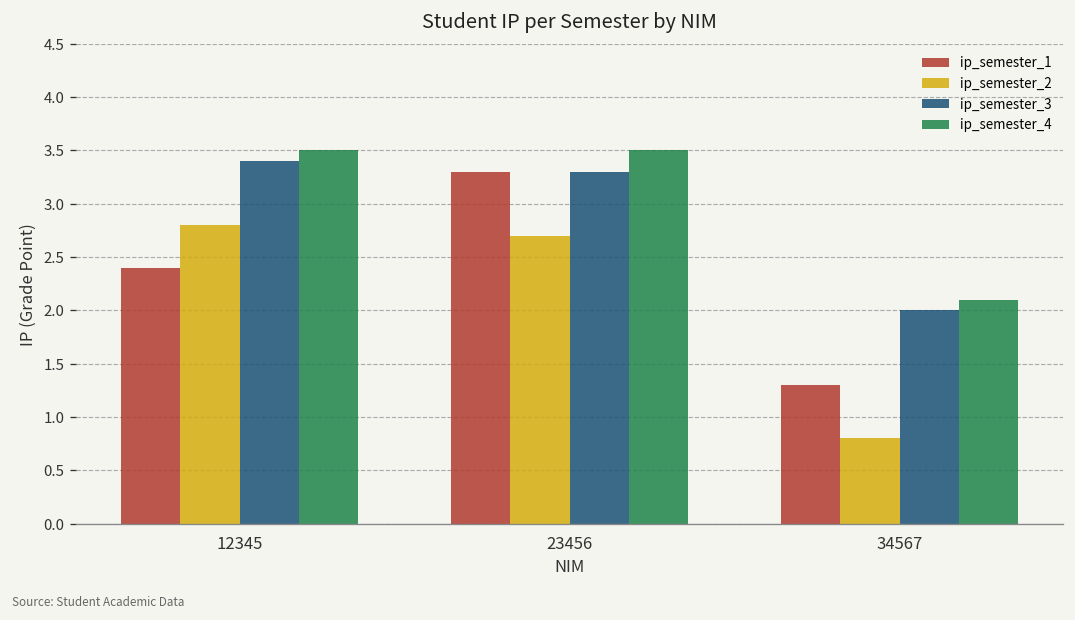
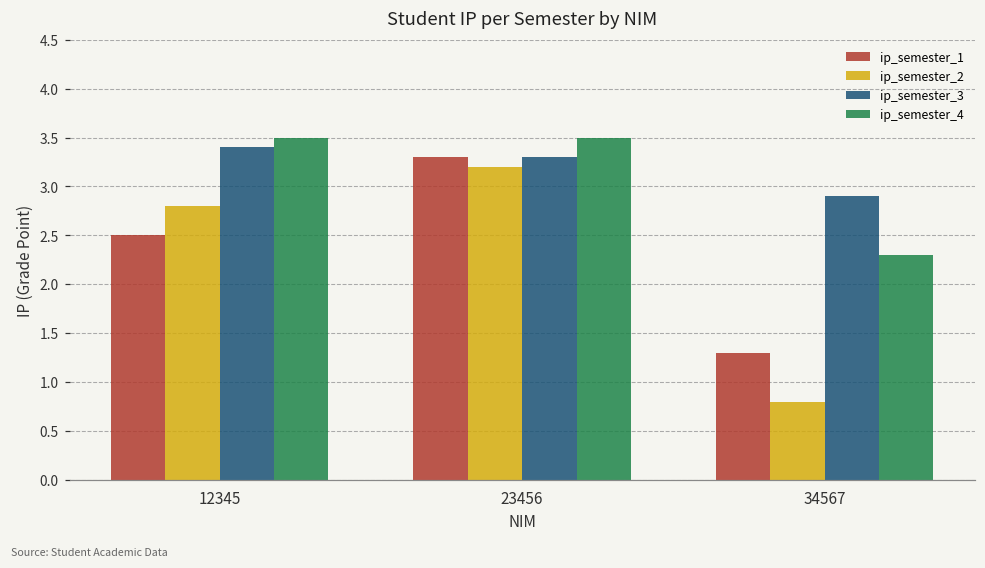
  {
    "ip_semester_1": {
-     "12345": 2.4,
+     "12345": 2.5,
      "23456": 3.3,
      "34567": 1.3
    },
    "ip_semester_2": {
      "12345": 2.8,
-     "23456": 2.7,
+     "23456": 3.2,
      "34567": 0.8
    },
    "ip_semester_3": {
      "12345": 3.4,
      "23456": 3.3,
-     "34567": 2.0
+     "34567": 2.9
    },
    "ip_semester_4": {
      "12345": 3.5,
      "23456": 3.5,
-     "34567": 2.1
+     "34567": 2.3
    }
  }
